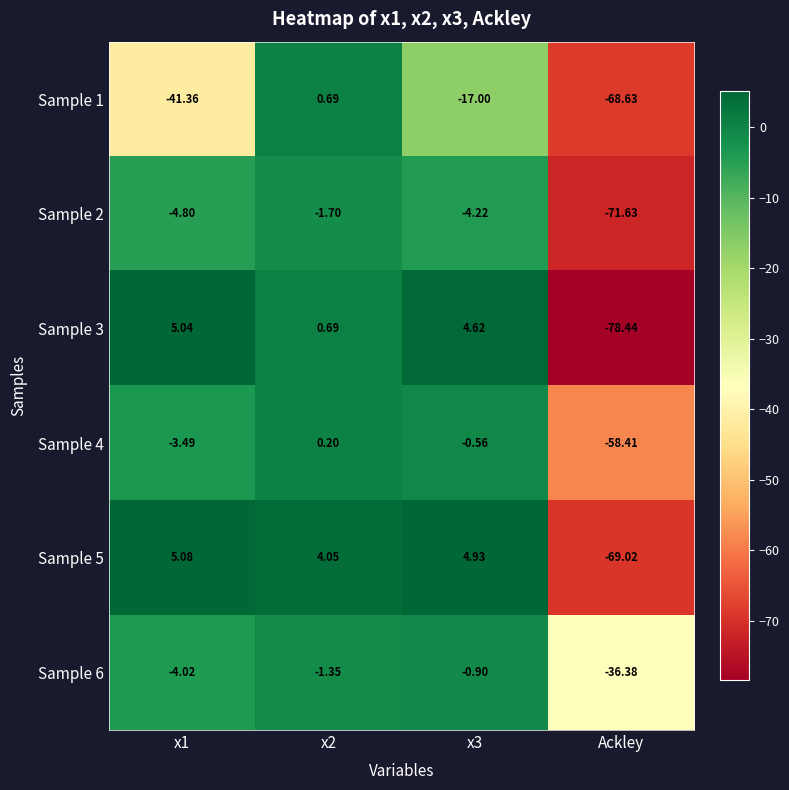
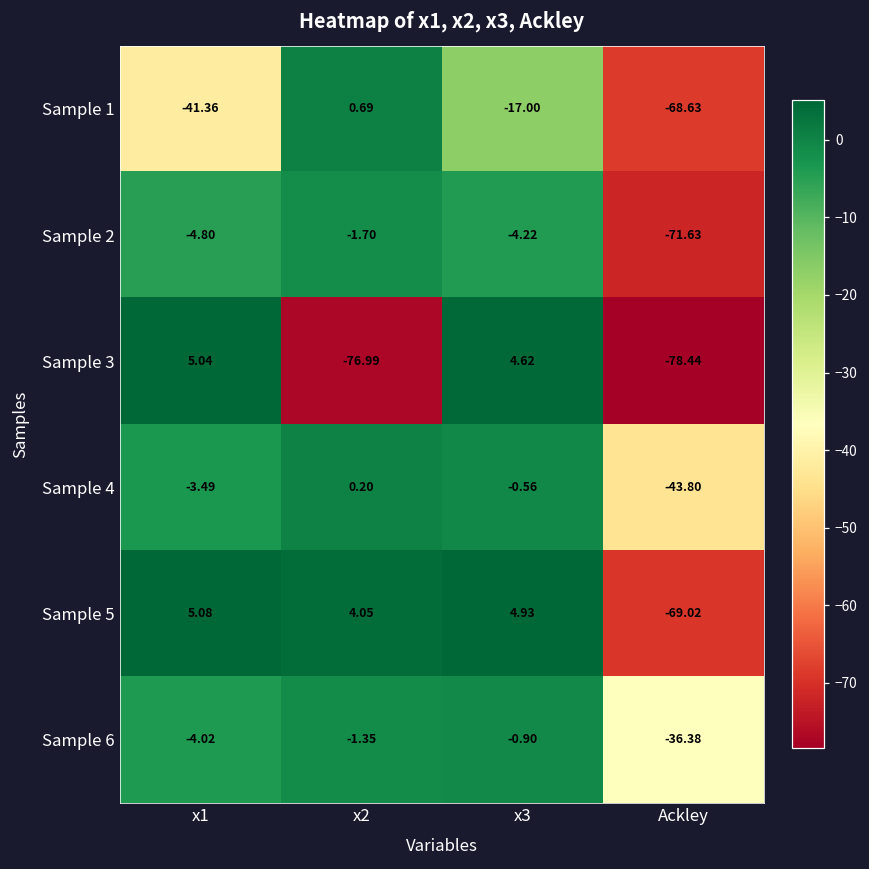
  {
    "Sample 1": {
      "x1": -41.36,
      "x2": 0.69,
      "x3": -17.00,
      "Ackley": -68.63
    },
    "Sample 2": {
      "x1": -4.80,
      "x2": -1.70,
      "x3": -4.22,
      "Ackley": -71.63
    },
    "Sample 3": {
      "x1": 5.04,
-     "x2": 0.69,
+     "x2": -76.99,
      "x3": 4.62,
      "Ackley": -78.44
    },
    "Sample 4": {
      "x1": -3.49,
      "x2": 0.20,
      "x3": -0.56,
-     "Ackley": -58.41
+     "Ackley": -43.80
    },
    "Sample 5": {
      "x1": 5.08,
      "x2": 4.05,
      "x3": 4.93,
      "Ackley": -69.02
    },
    "Sample 6": {
      "x1": -4.02,
      "x2": -1.35,
      "x3": -0.90,
      "Ackley": -36.38
    }
  }
